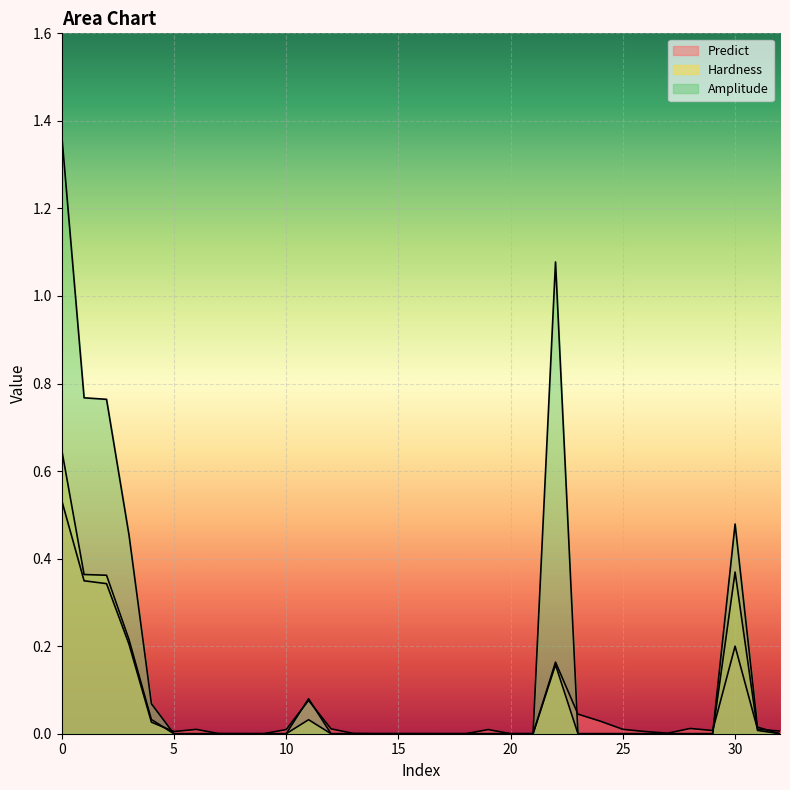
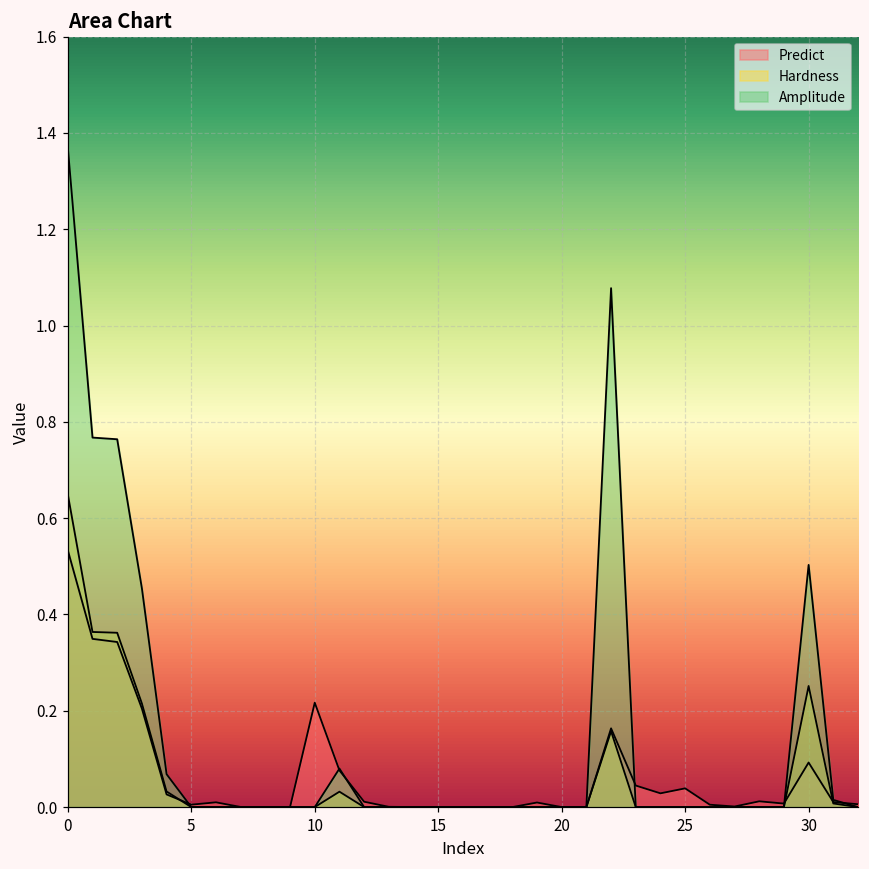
  {
    "Predict": {
      "0": 0.53,
-     "10": 0.01,
-     "25": 0.01,
-     "30": 0.20
+     "10": 0.22,
+     "25": 0.04,
+     "30": 0.09
    },
    "Hardness": {
      "0": 0.65,
-     "30": 0.37
+     "30": 0.25
    },
    "Amplitude": {
      "0": 1.37,
-     "30": 0.48
+     "30": 0.50
    }
  }
